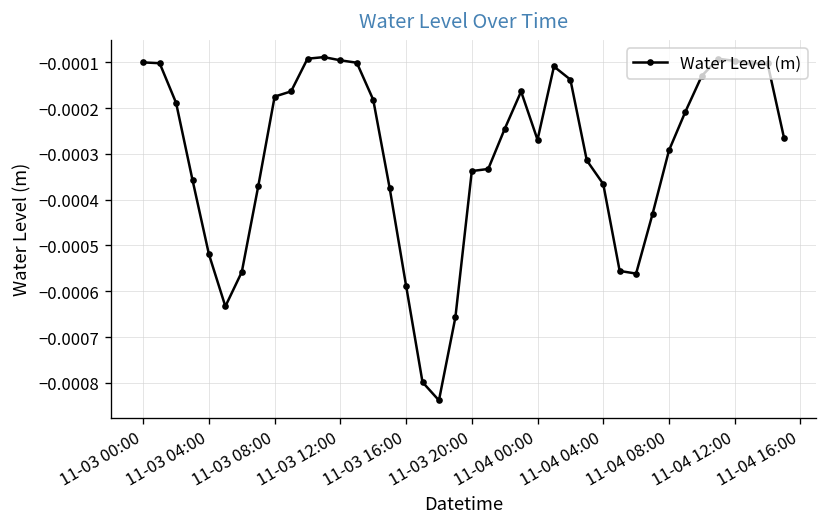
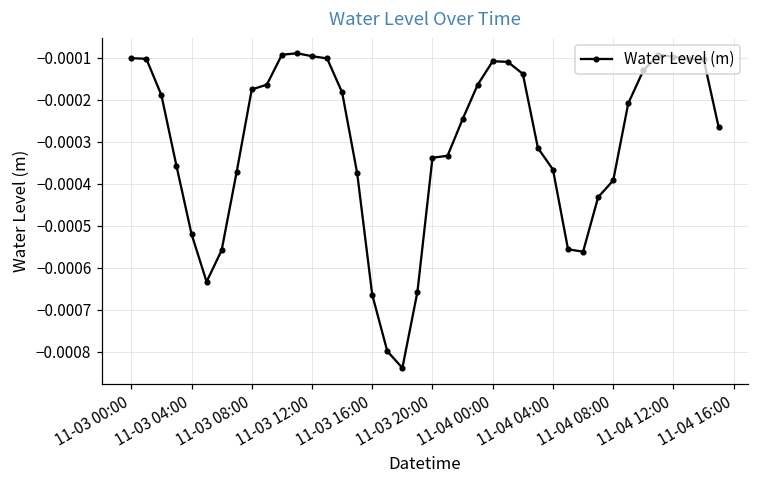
  {
    "11-03 00:00": -0.00010,
    "11-03 04:00": -0.00052,
    "11-03 08:00": -0.00017,
    "11-03 12:00": -0.00010,
-   "11-03 16:00": -0.00059,
+   "11-03 16:00": -0.00066,
    "11-03 20:00": -0.00034,
-   "11-04 00:00": -0.00027,
+   "11-04 00:00": -0.00011,
    "11-04 04:00": -0.00037,
-   "11-04 08:00": -0.00029
+   "11-04 08:00": -0.00039
  }
